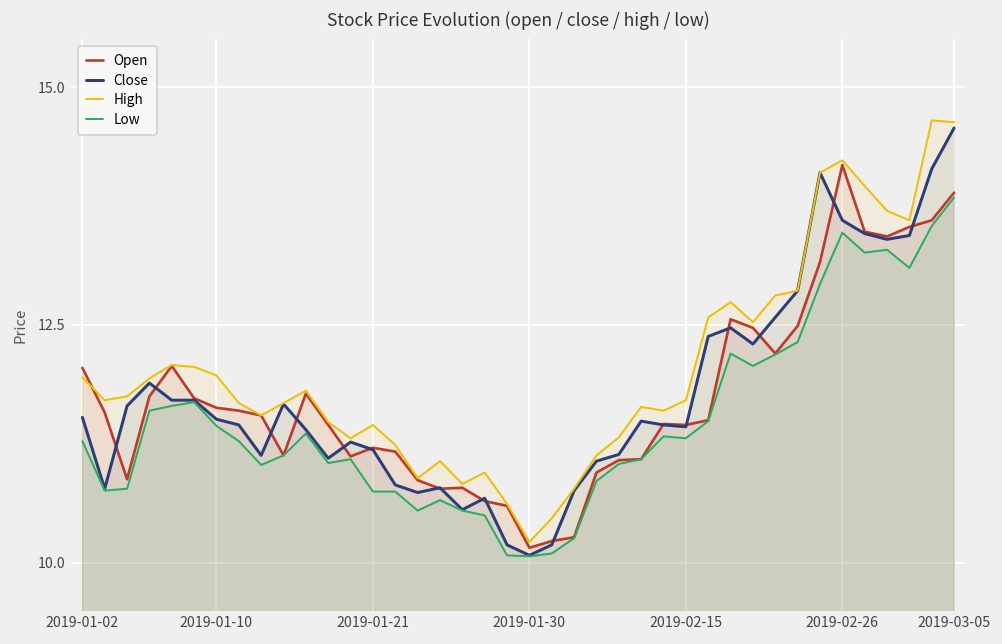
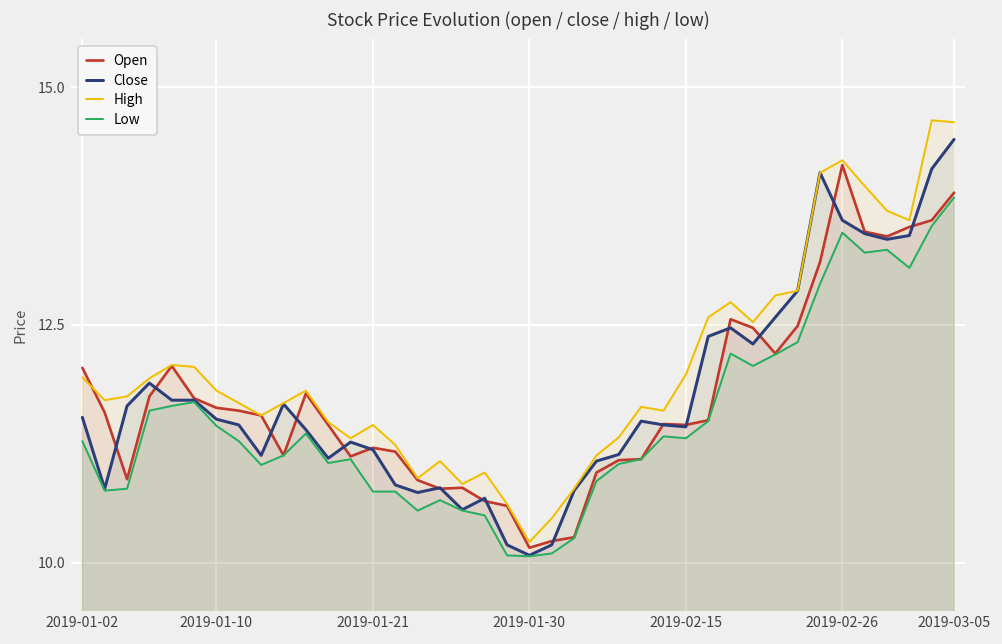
  {
    "Open": {
      "2019-01-02": 12.1,
      "2019-01-10": 11.6,
      "2019-01-30": 10.2,
      "2019-02-26": 14.2,
      "2019-03-05": 13.9
    },
    "Close": {
      "2019-01-02": 11.5,
      "2019-01-10": 11.5,
      "2019-02-26": 13.6,
-     "2019-03-05": 14.6
+     "2019-03-05": 14.5
    },
    "High": {
      "2019-01-02": 12.0,
-     "2019-01-10": 12.0,
+     "2019-01-10": 11.8,
      "2019-01-21": 11.5,
      "2019-01-30": 10.2,
-     "2019-02-15": 11.7,
+     "2019-02-15": 12.0,
      "2019-02-26": 14.2,
      "2019-03-05": 14.6
    },
    "Low": {
      "2019-01-02": 11.3,
      "2019-01-10": 11.4,
      "2019-01-21": 10.8,
      "2019-02-15": 11.3,
      "2019-02-26": 13.5,
      "2019-03-05": 13.8
    }
  }
